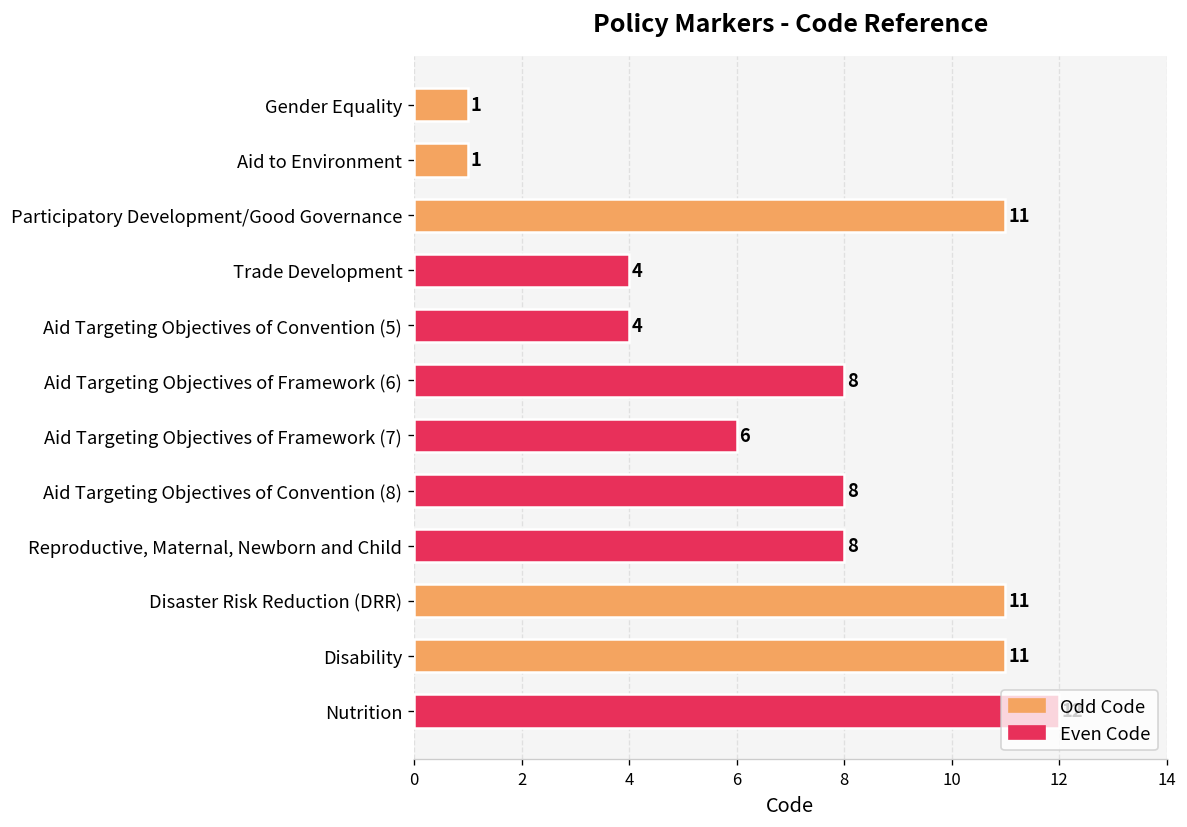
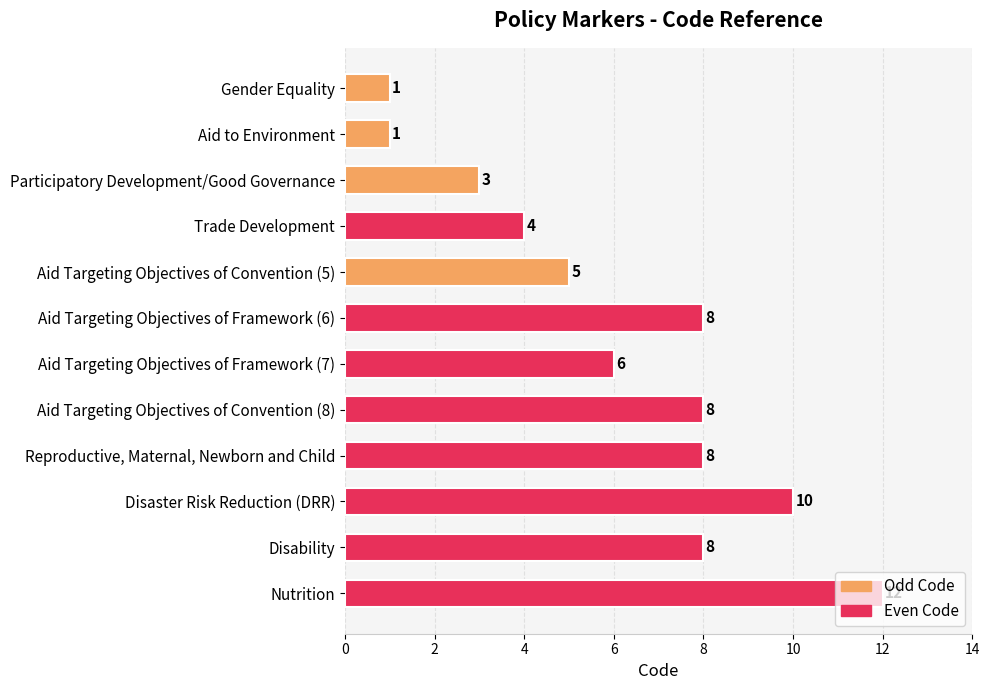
  {
    "Gender Equality": 1,
    "Aid to Environment": 1,
-   "Participatory Development/Good Governance": 11,
+   "Participatory Development/Good Governance": 3,
    "Trade Development": 4,
-   "Aid Targeting Objectives of Convention (5)": 4,
+   "Aid Targeting Objectives of Convention (5)": 5,
    "Aid Targeting Objectives of Framework (6)": 8,
    "Aid Targeting Objectives of Framework (7)": 6,
    "Aid Targeting Objectives of Convention (8)": 8,
    "Reproductive, Maternal, Newborn and Child": 8,
-   "Disaster Risk Reduction (DRR)": 11,
-   "Disability": 11
+   "Disaster Risk Reduction (DRR)": 10,
+   "Disability": 8
  }
